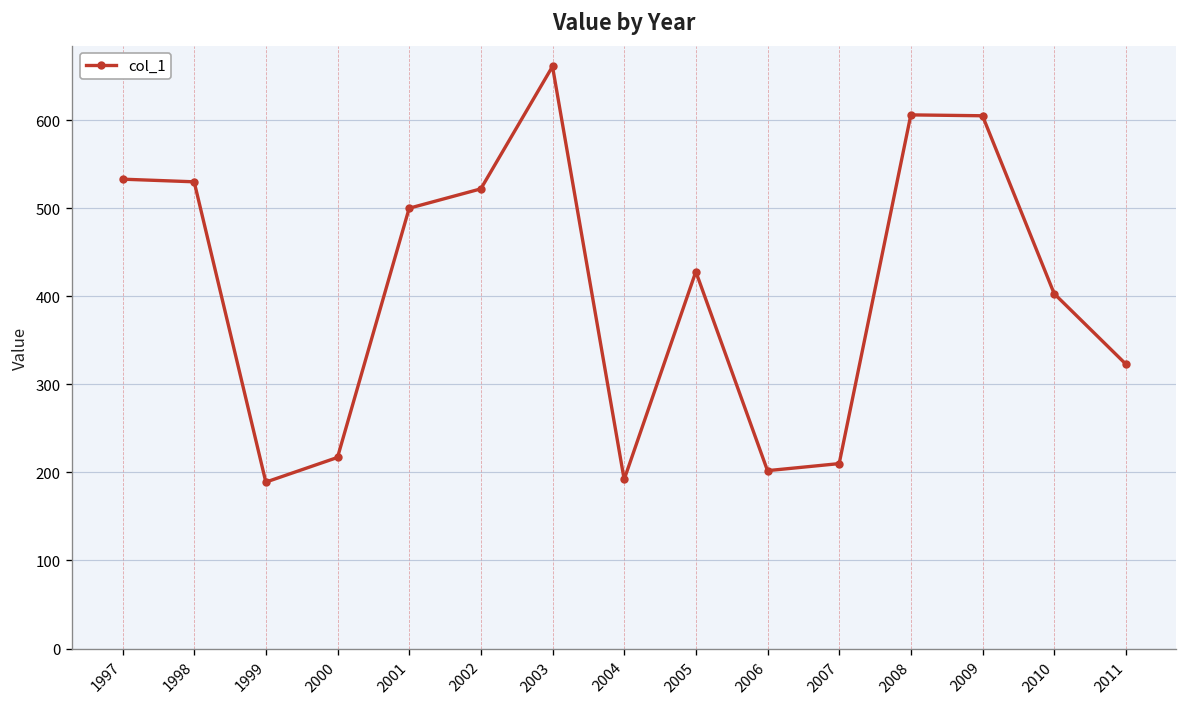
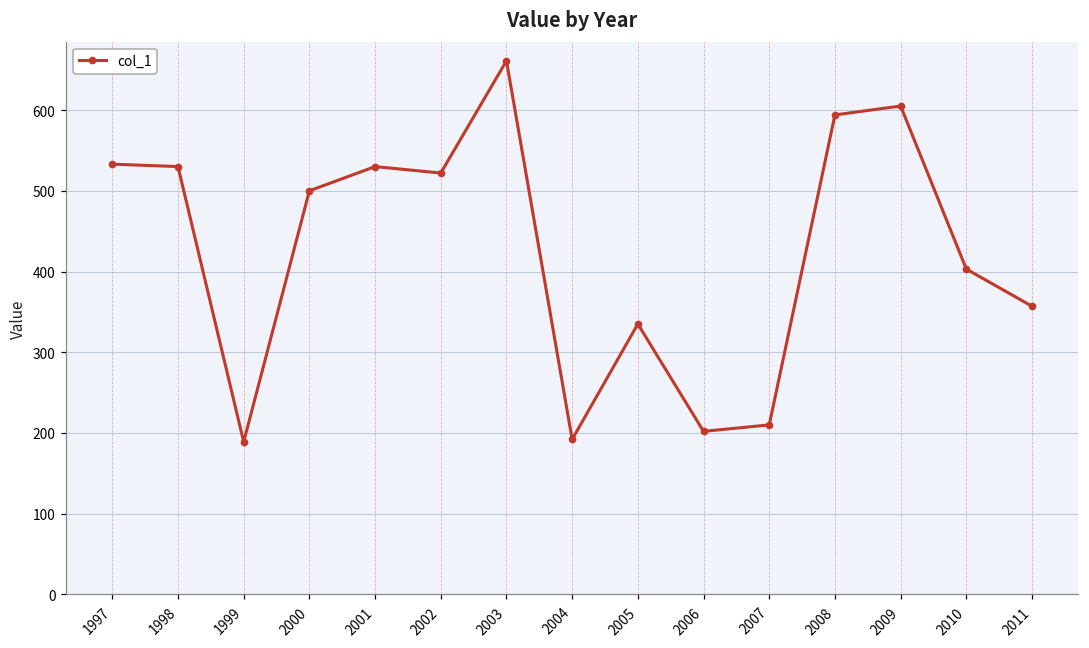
  {
    "1997": 530,
    "1998": 530,
    "1999": 190,
-   "2000": 220,
-   "2001": 500,
+   "2000": 500,
+   "2001": 530,
    "2002": 520,
    "2003": 660,
    "2004": 190,
-   "2005": 430,
+   "2005": 340,
    "2006": 200,
    "2007": 210,
-   "2008": 610,
+   "2008": 590,
    "2009": 610,
    "2010": 400,
-   "2011": 320
+   "2011": 360
  }
